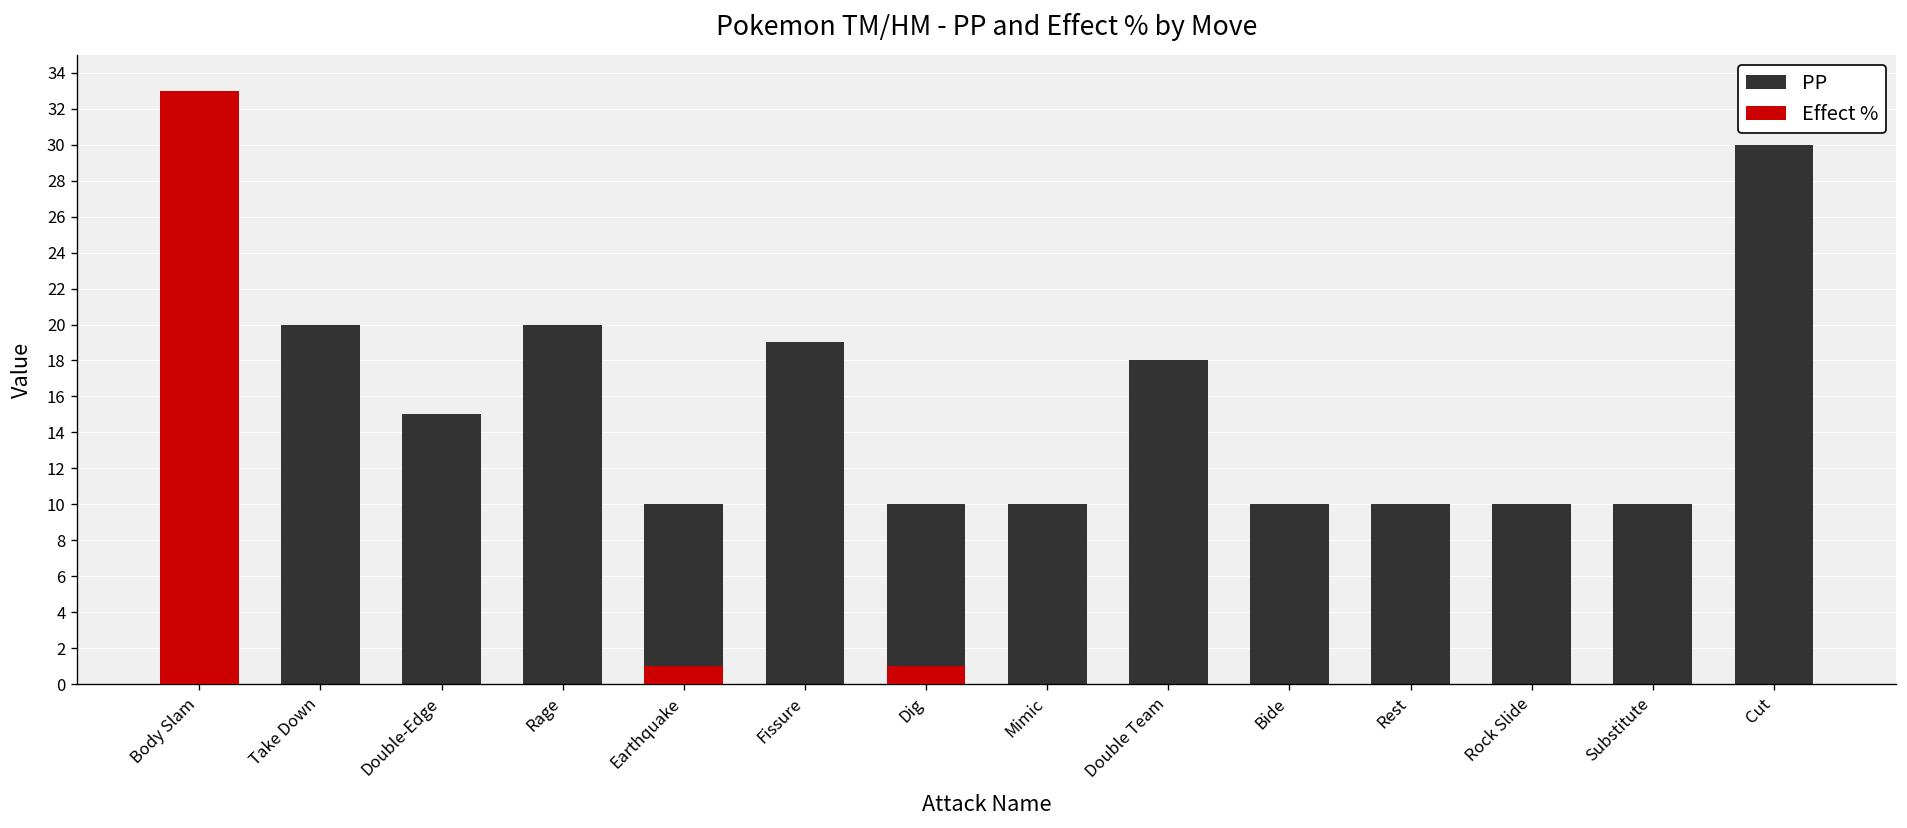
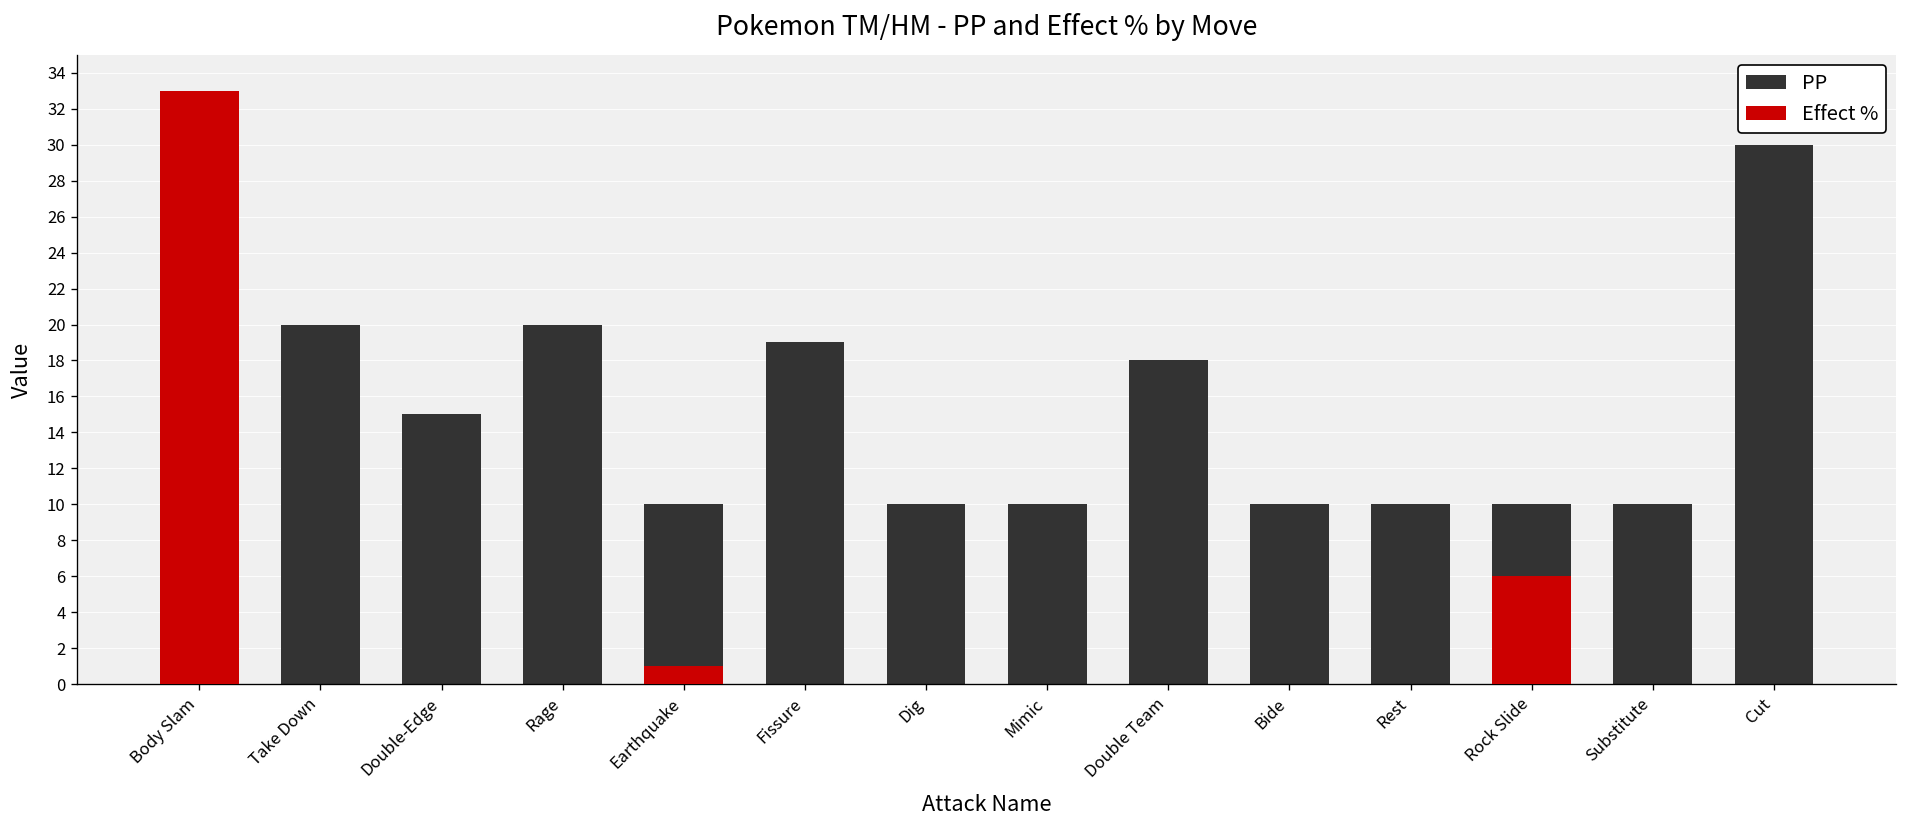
  {
    "PP": {
      "Take Down": 20,
      "Double-Edge": 15,
      "Rage": 20,
      "Earthquake": 10,
      "Fissure": 19,
      "Dig": 10,
      "Mimic": 10,
      "Double Team": 18,
      "Bide": 10,
      "Rest": 10,
      "Rock Slide": 10,
      "Substitute": 10,
      "Cut": 30
    },
    "Effect %": {
      "Body Slam": 33,
      "Take Down": 0,
      "Double-Edge": 0,
      "Rage": 0,
      "Fissure": 0,
-     "Dig": 1,
+     "Dig": 0,
      "Mimic": 0,
      "Double Team": 0,
      "Bide": 0,
      "Rest": 0,
-     "Rock Slide": 0,
+     "Rock Slide": 6,
      "Substitute": 0,
      "Cut": 0
    }
  }
